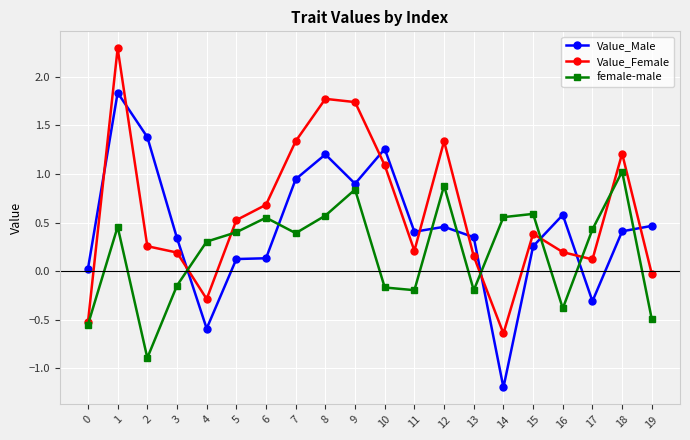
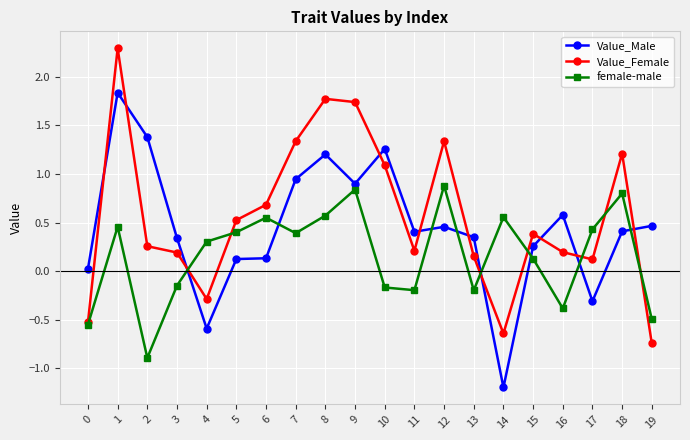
  {
    "Value_Male": {
      "0": 0.0,
      "1": 1.8,
      "2": 1.4,
      "3": 0.3,
      "4": -0.6,
      "5": 0.1,
      "6": 0.1,
      "7": 0.9,
      "8": 1.2,
      "9": 0.9,
      "10": 1.3,
      "11": 0.4,
      "12": 0.5,
      "13": 0.3,
      "14": -1.2,
      "15": 0.3,
      "16": 0.6,
      "17": -0.3,
      "18": 0.4,
      "19": 0.5
    },
    "Value_Female": {
      "1": 2.3,
      "2": 0.3,
      "3": 0.2,
      "4": -0.3,
      "5": 0.5,
      "6": 0.7,
      "7": 1.3,
      "8": 1.8,
      "9": 1.7,
      "10": 1.1,
      "11": 0.2,
      "12": 1.3,
      "13": 0.2,
      "14": -0.6,
      "15": 0.4,
      "16": 0.2,
      "17": 0.1,
      "18": 1.2,
-     "19": 0.0
+     "19": -0.7
    },
    "female-male": {
      "1": 0.5,
      "2": -0.9,
      "3": -0.1,
      "4": 0.3,
      "5": 0.4,
      "6": 0.5,
      "7": 0.4,
      "8": 0.6,
      "9": 0.8,
      "10": -0.2,
      "11": -0.2,
      "12": 0.9,
      "13": -0.2,
      "14": 0.6,
-     "15": 0.6,
+     "15": 0.1,
      "16": -0.4,
      "17": 0.4,
-     "18": 1.0,
+     "18": 0.8,
      "19": -0.5
    }
  }
